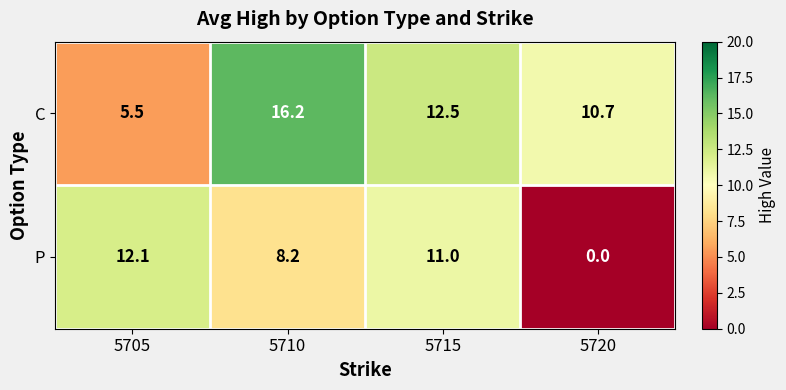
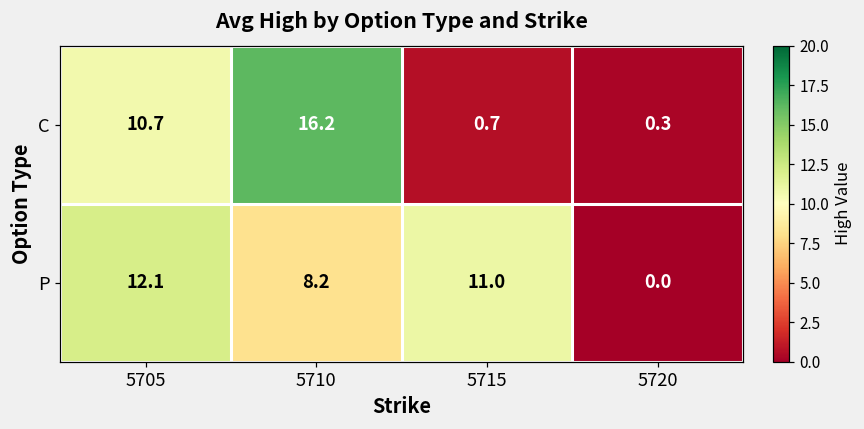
  {
    "C": {
-     "5705": 5.5,
+     "5705": 10.7,
      "5710": 16.2,
-     "5715": 12.5,
-     "5720": 10.7
+     "5715": 0.7,
+     "5720": 0.3
    },
    "P": {
      "5705": 12.1,
      "5710": 8.2,
      "5715": 11.0,
      "5720": 0.0
    }
  }
